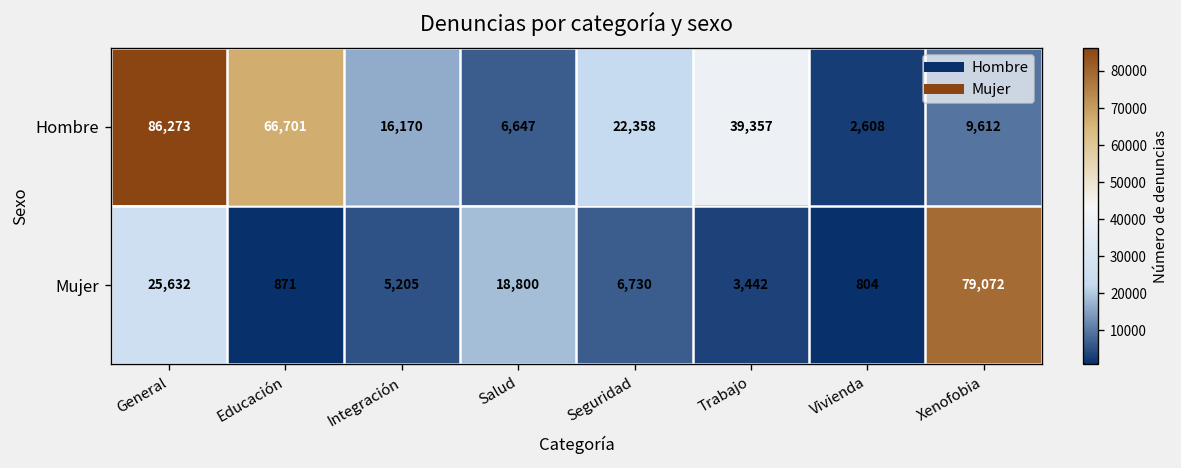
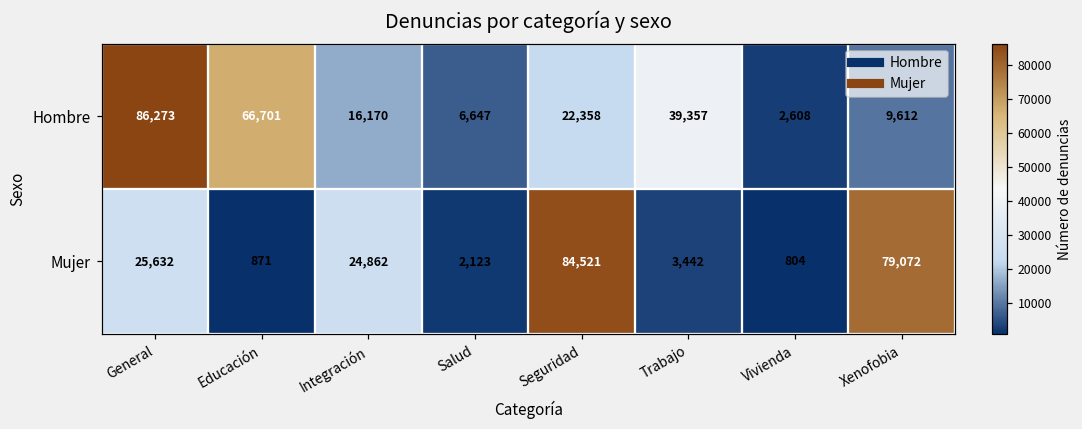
  {
    "Hombre": {
      "General": "86,273",
      "Educación": "66,701",
      "Integración": "16,170",
      "Salud": "6,647",
      "Seguridad": "22,358",
      "Trabajo": "39,357",
      "Vivienda": "2,608",
      "Xenofobia": "9,612"
    },
    "Mujer": {
      "General": "25,632",
      "Educación": "871",
-     "Integración": "5,205",
-     "Salud": "18,800",
-     "Seguridad": "6,730",
+     "Integración": "24,862",
+     "Salud": "2,123",
+     "Seguridad": "84,521",
      "Trabajo": "3,442",
      "Vivienda": "804",
      "Xenofobia": "79,072"
    }
  }
